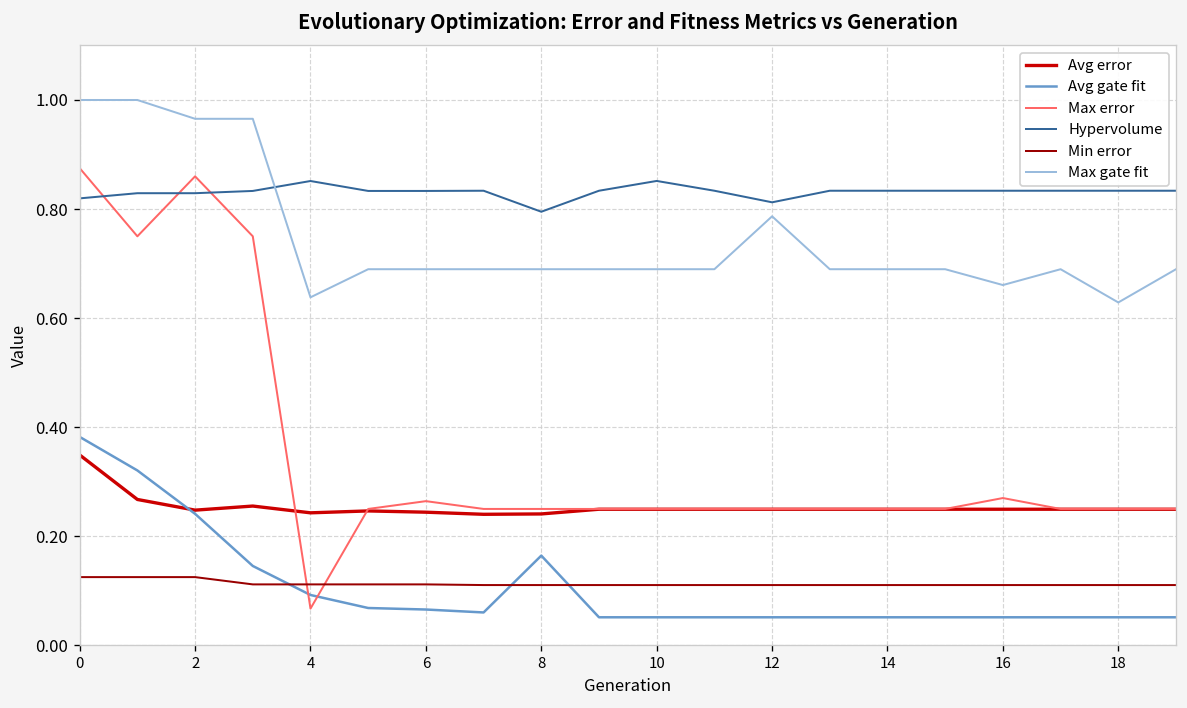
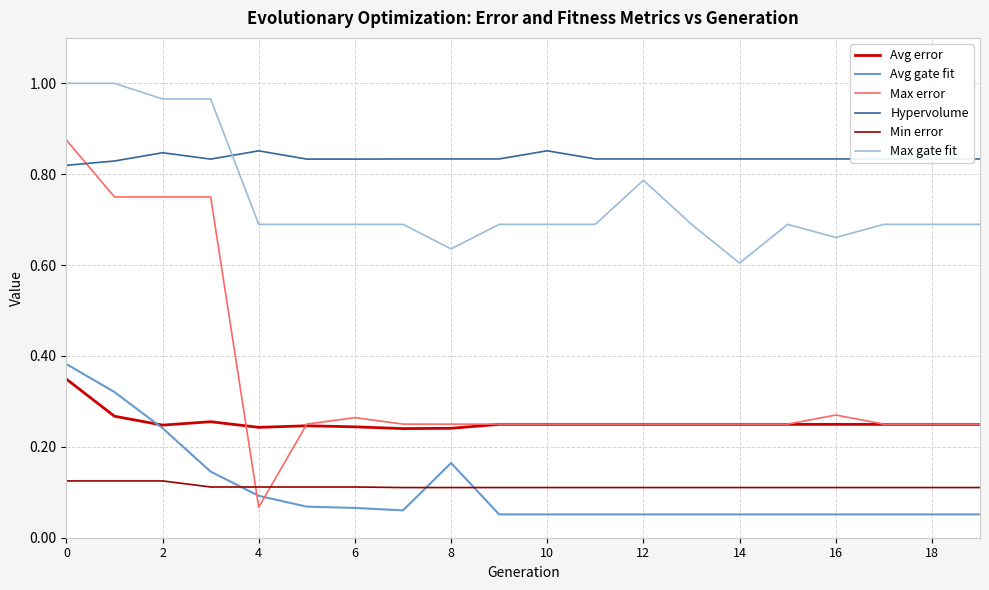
  {
    "Avg gate fit": {
      "0": 0.38,
      "2": 0.24,
      "4": 0.09,
      "6": 0.07,
      "8": 0.16,
      "10": 0.05,
      "12": 0.05,
      "14": 0.05,
      "16": 0.05,
      "18": 0.05
    },
    "Max error": {
      "0": 0.88,
-     "2": 0.86,
+     "2": 0.75,
      "4": 0.07,
      "6": 0.26,
      "8": 0.25,
      "16": 0.27
    },
    "Hypervolume": {
      "0": 0.82,
-     "2": 0.83,
+     "2": 0.85,
      "4": 0.85,
      "6": 0.83,
-     "8": 0.80,
+     "8": 0.83,
      "10": 0.85,
-     "12": 0.81,
+     "12": 0.83,
      "14": 0.83,
      "16": 0.83
    },
    "Max gate fit": {
      "0": 1.00,
      "2": 0.97,
-     "4": 0.64,
+     "4": 0.69,
      "6": 0.69,
-     "8": 0.69,
+     "8": 0.64,
      "10": 0.69,
      "12": 0.79,
-     "14": 0.69,
+     "14": 0.60,
      "16": 0.66,
-     "18": 0.63
+     "18": 0.69
    }
  }
